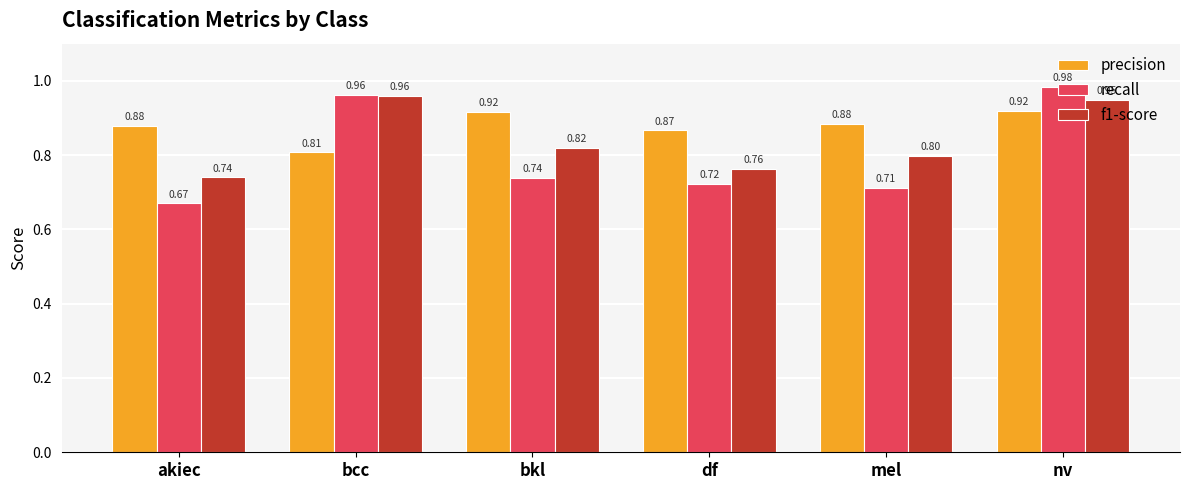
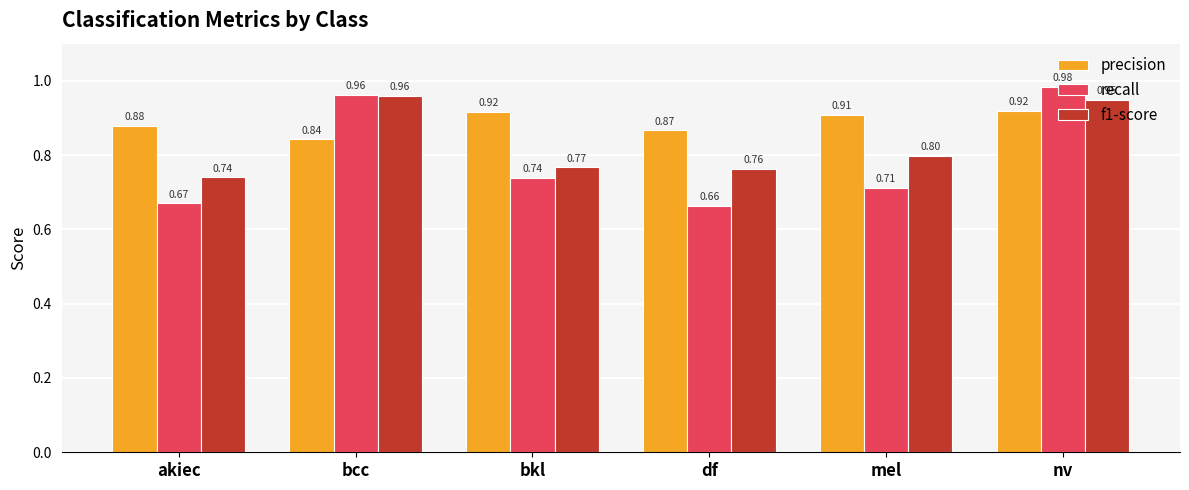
  {
    "precision": {
      "akiec": 0.88,
-     "bcc": 0.81,
+     "bcc": 0.84,
      "bkl": 0.92,
      "df": 0.87,
-     "mel": 0.88,
+     "mel": 0.91,
      "nv": 0.92
    },
    "recall": {
      "akiec": 0.67,
      "bcc": 0.96,
      "bkl": 0.74,
-     "df": 0.72,
+     "df": 0.66,
      "mel": 0.71,
      "nv": 0.98
    },
    "f1-score": {
      "akiec": 0.74,
      "bcc": 0.96,
-     "bkl": 0.82,
+     "bkl": 0.77,
      "df": 0.76,
      "mel": 0.80,
      "nv": 0.95
    }
  }
